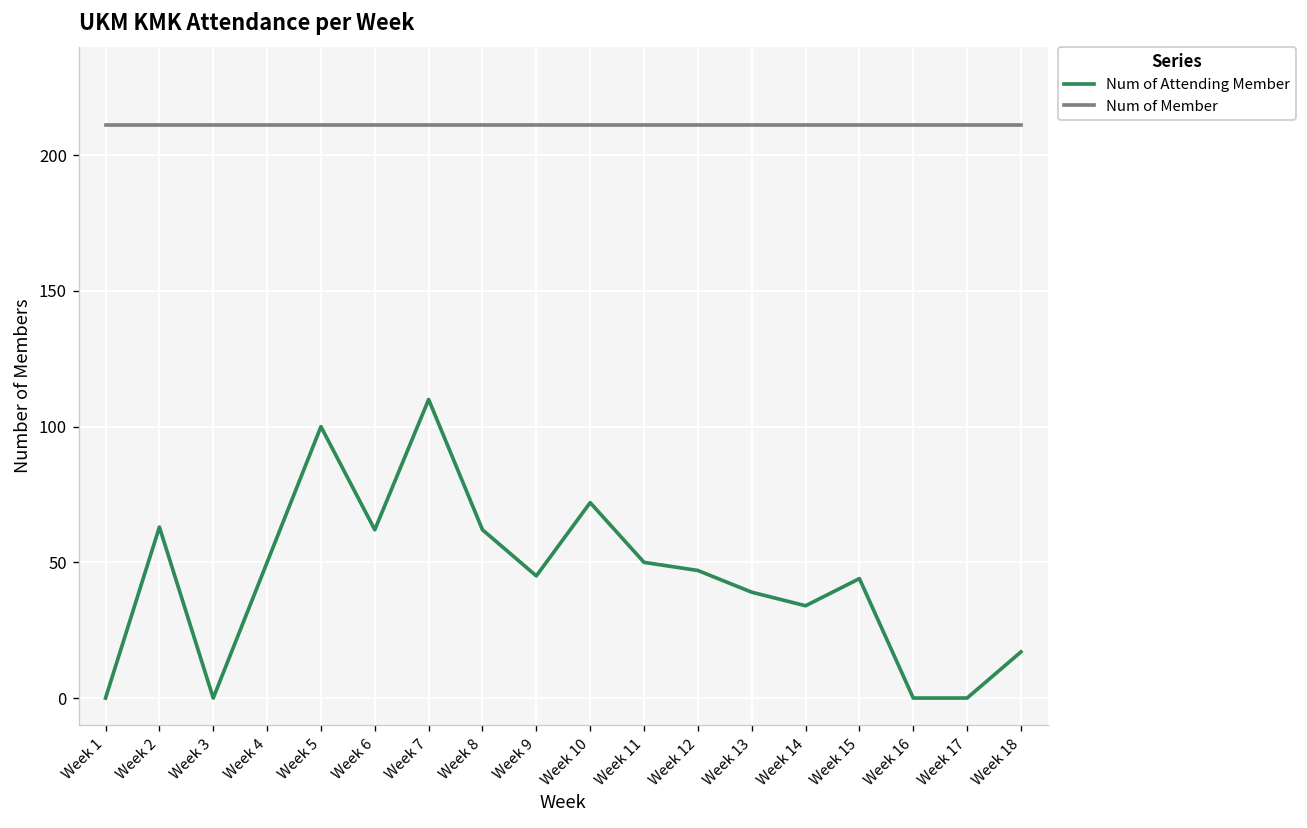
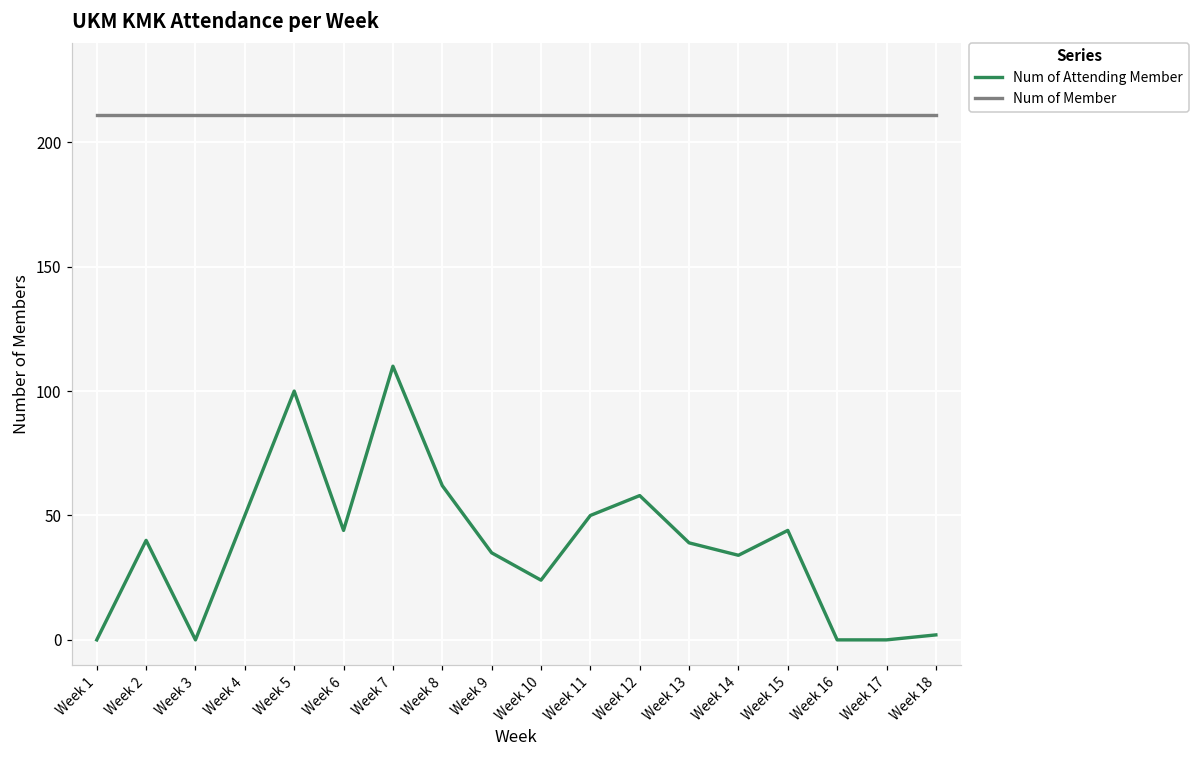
  {
    "Num of Attending Member": {
      "Week 1": 0,
-     "Week 2": 63,
+     "Week 2": 40,
      "Week 3": 0,
      "Week 4": 50,
      "Week 5": 100,
-     "Week 6": 62,
+     "Week 6": 44,
      "Week 7": 110,
      "Week 8": 62,
-     "Week 9": 45,
-     "Week 10": 72,
+     "Week 9": 35,
+     "Week 10": 24,
      "Week 11": 50,
-     "Week 12": 47,
+     "Week 12": 58,
      "Week 13": 39,
      "Week 14": 34,
      "Week 15": 44,
      "Week 16": 0,
      "Week 17": 0,
-     "Week 18": 17
+     "Week 18": 2
    },
    "Num of Member": {
      "Week 1": 211,
      "Week 2": 211,
      "Week 3": 211,
      "Week 4": 211,
      "Week 5": 211,
      "Week 6": 211,
      "Week 7": 211,
      "Week 8": 211,
      "Week 9": 211,
      "Week 10": 211,
      "Week 11": 211,
      "Week 12": 211,
      "Week 13": 211,
      "Week 14": 211,
      "Week 15": 211,
      "Week 16": 211,
      "Week 17": 211,
      "Week 18": 211
    }
  }
